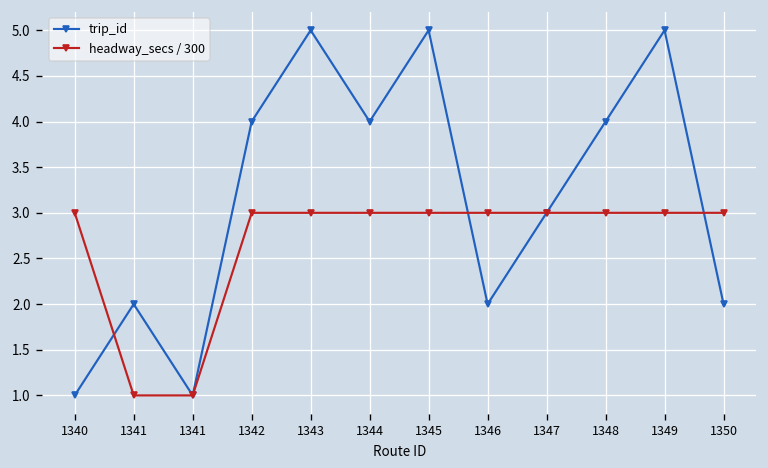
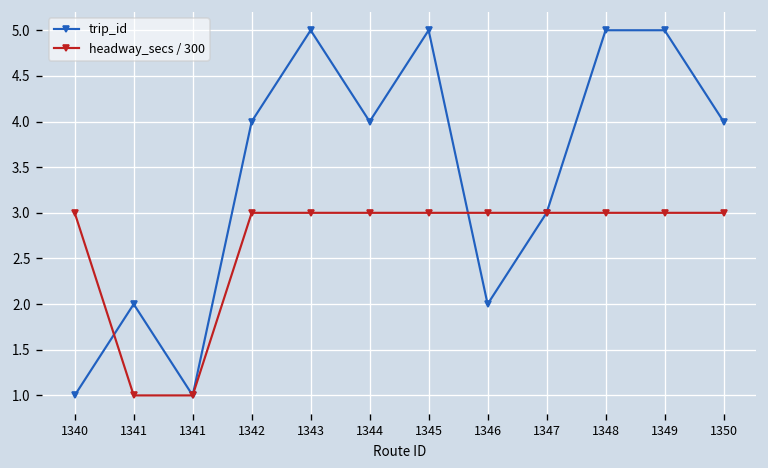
  {
    "trip_id": {
      "1340": 1,
      "1342": 4,
      "1343": 5,
      "1344": 4,
      "1345": 5,
      "1346": 2,
-     "1348": 4,
+     "1348": 5,
      "1349": 5,
-     "1350": 2
+     "1350": 4
    },
    "headway_secs / 300": {
      "1340": 3,
      "1342": 3,
      "1343": 3,
      "1344": 3,
      "1345": 3,
      "1346": 3,
      "1348": 3,
      "1349": 3,
      "1350": 3
    }
  }
